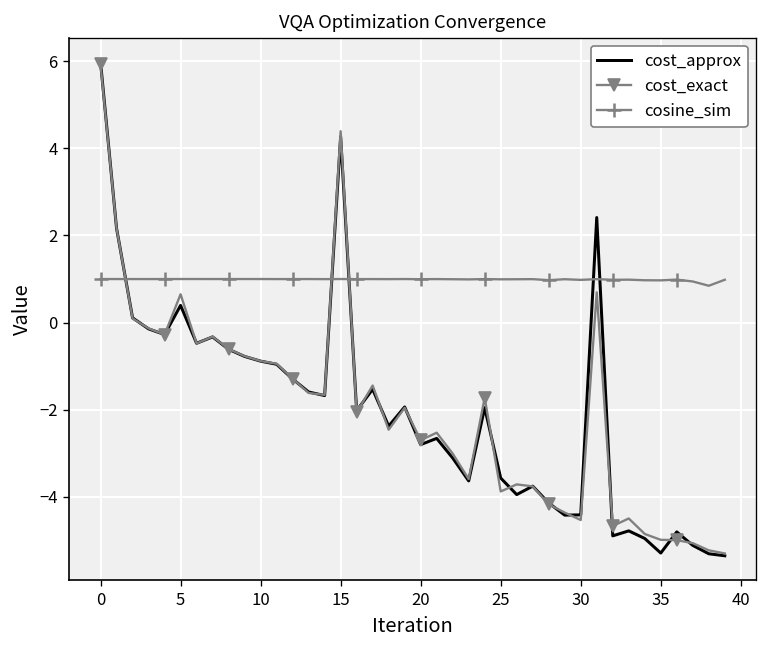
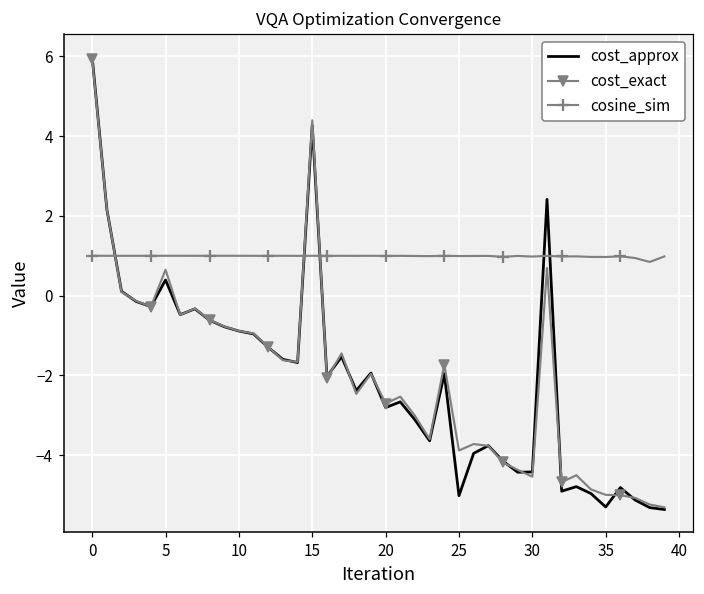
  {
    "cost_approx": {
      "5": 0.4,
      "15": 4.3,
      "20": -2.8,
-     "25": -3.6,
+     "25": -5.0,
      "30": -4.4,
      "35": -5.3
    }
  }
